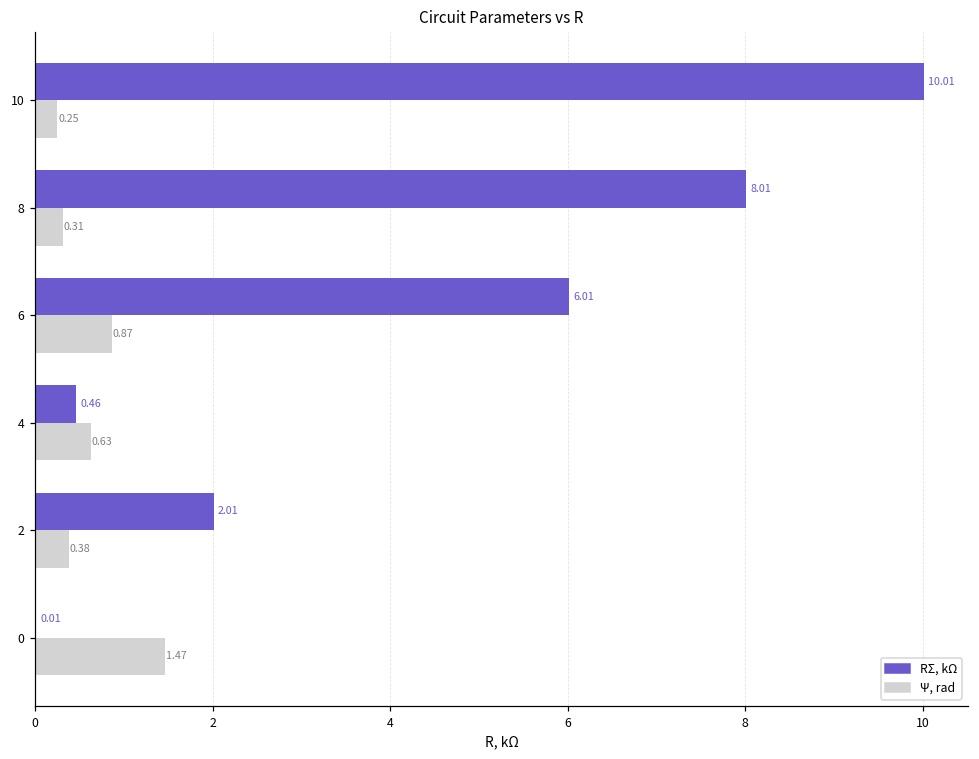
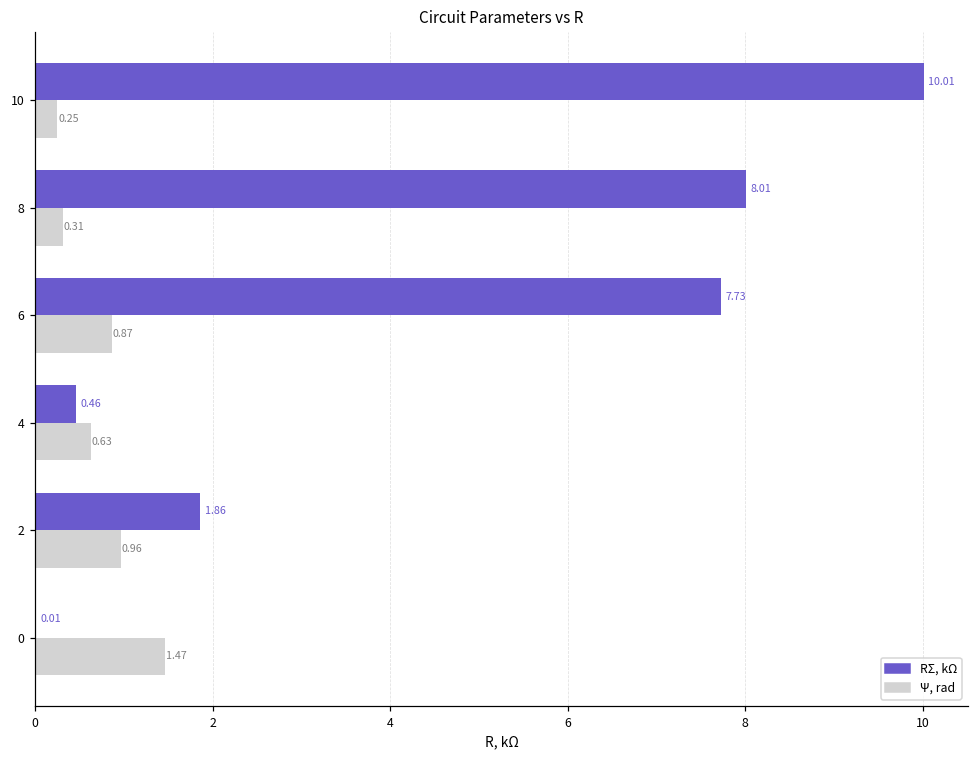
  {
    "RΣ, kΩ": {
      "10": 10.01,
      "8": 8.01,
-     "6": 6.01,
+     "6": 7.73,
      "4": 0.46,
-     "2": 2.01,
+     "2": 1.86,
      "0": 0.01
    },
    "Ψ, rad": {
      "10": 0.25,
      "8": 0.31,
      "6": 0.87,
      "4": 0.63,
-     "2": 0.38,
+     "2": 0.96,
      "0": 1.47
    }
  }
